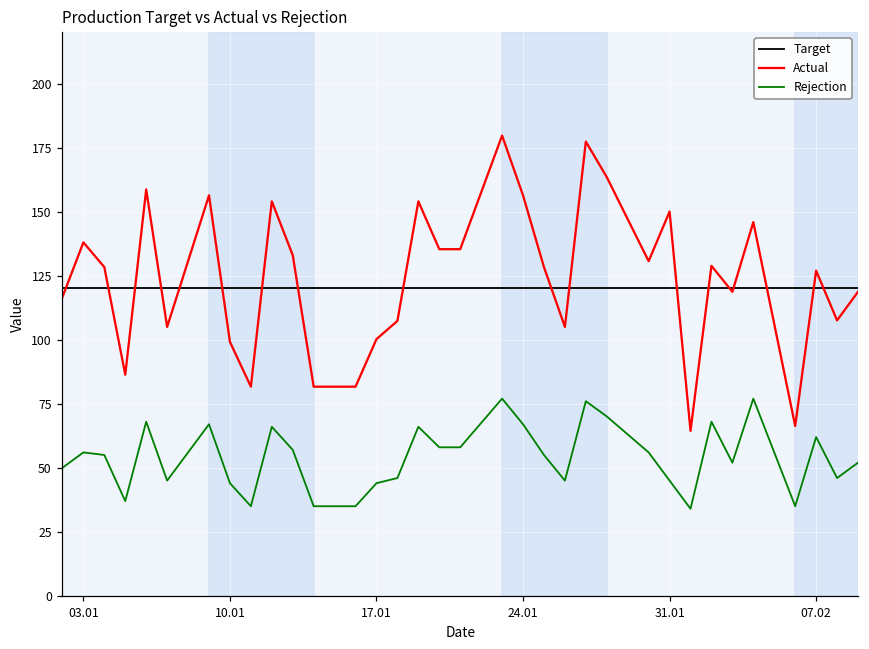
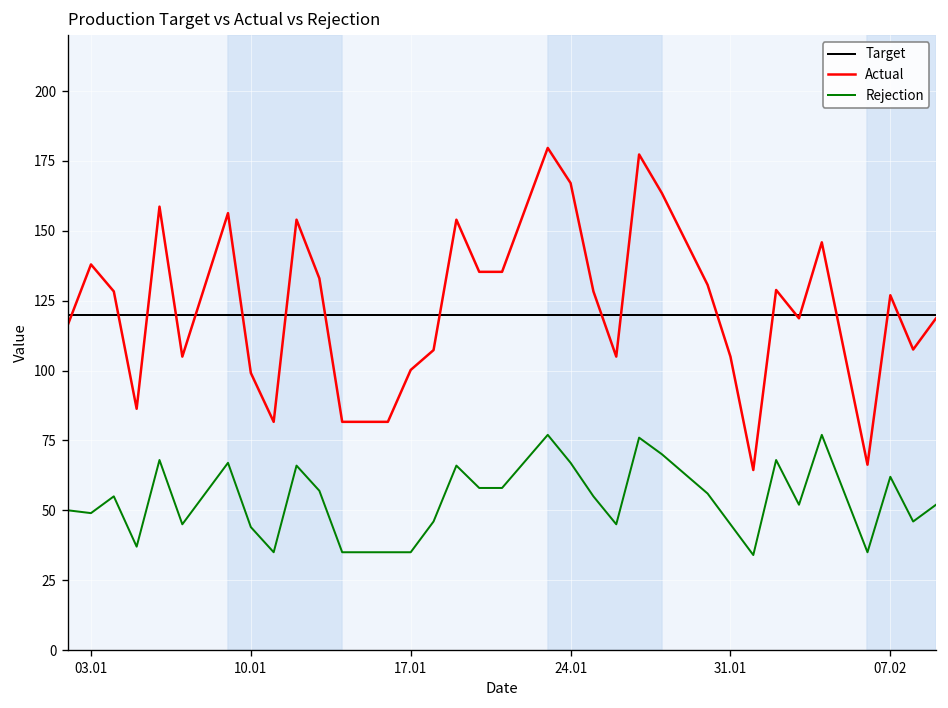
  {
    "Target": {
      "03.01": 120,
      "10.01": 120,
      "17.01": 120,
      "24.01": 120,
      "31.01": 120,
      "07.02": 120
    },
    "Actual": {
      "03.01": 138,
      "10.01": 99,
      "17.01": 100,
-     "24.01": 156,
-     "31.01": 150,
+     "24.01": 167,
+     "31.01": 105,
      "07.02": 127
    },
    "Rejection": {
-     "03.01": 56,
+     "03.01": 49,
      "10.01": 44,
-     "17.01": 44,
+     "17.01": 35,
      "24.01": 67,
      "31.01": 45,
      "07.02": 62
    }
  }
